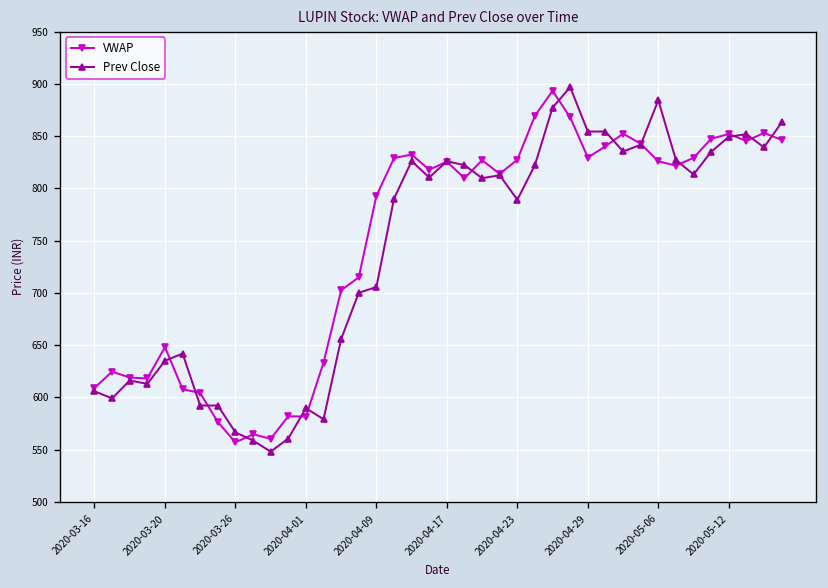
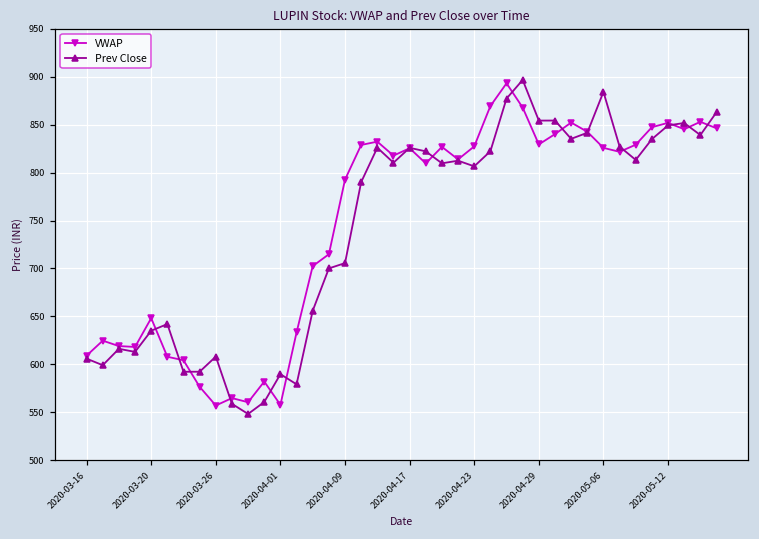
  {
    "VWAP": {
      "2020-03-16": 610,
      "2020-03-20": 650,
      "2020-03-26": 560,
-     "2020-04-01": 580,
+     "2020-04-01": 560,
      "2020-04-09": 790,
      "2020-04-23": 830,
      "2020-04-29": 830,
      "2020-05-06": 830
    },
    "Prev Close": {
      "2020-03-16": 610,
      "2020-03-20": 640,
-     "2020-03-26": 570,
+     "2020-03-26": 610,
      "2020-04-01": 590,
      "2020-04-09": 710,
-     "2020-04-23": 790,
+     "2020-04-23": 810,
      "2020-04-29": 850,
      "2020-05-06": 880
    }
  }
